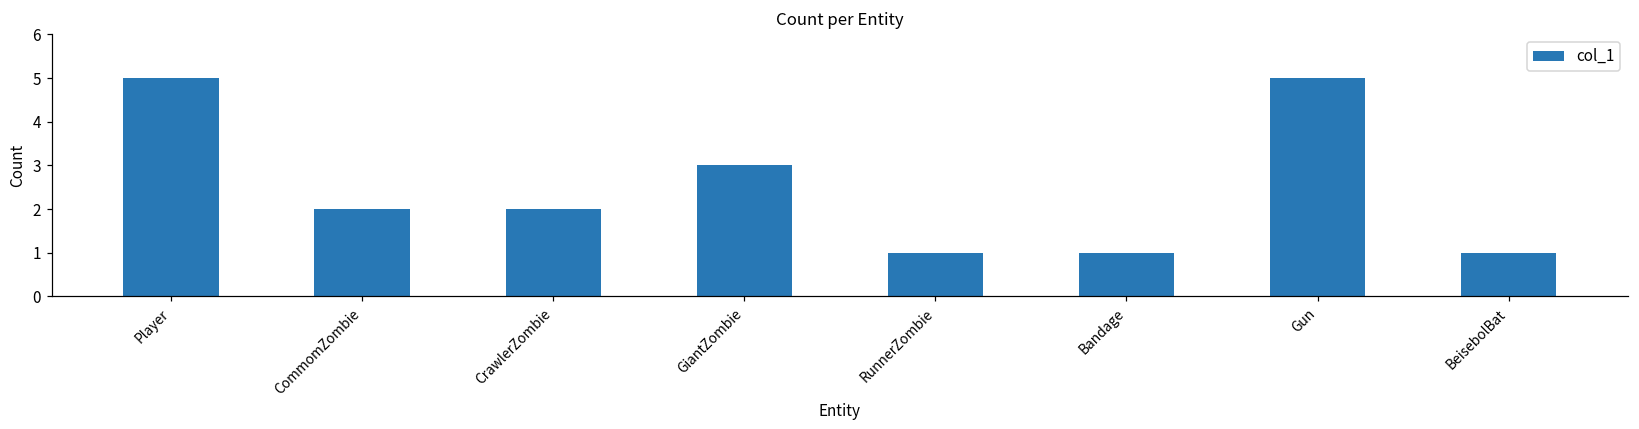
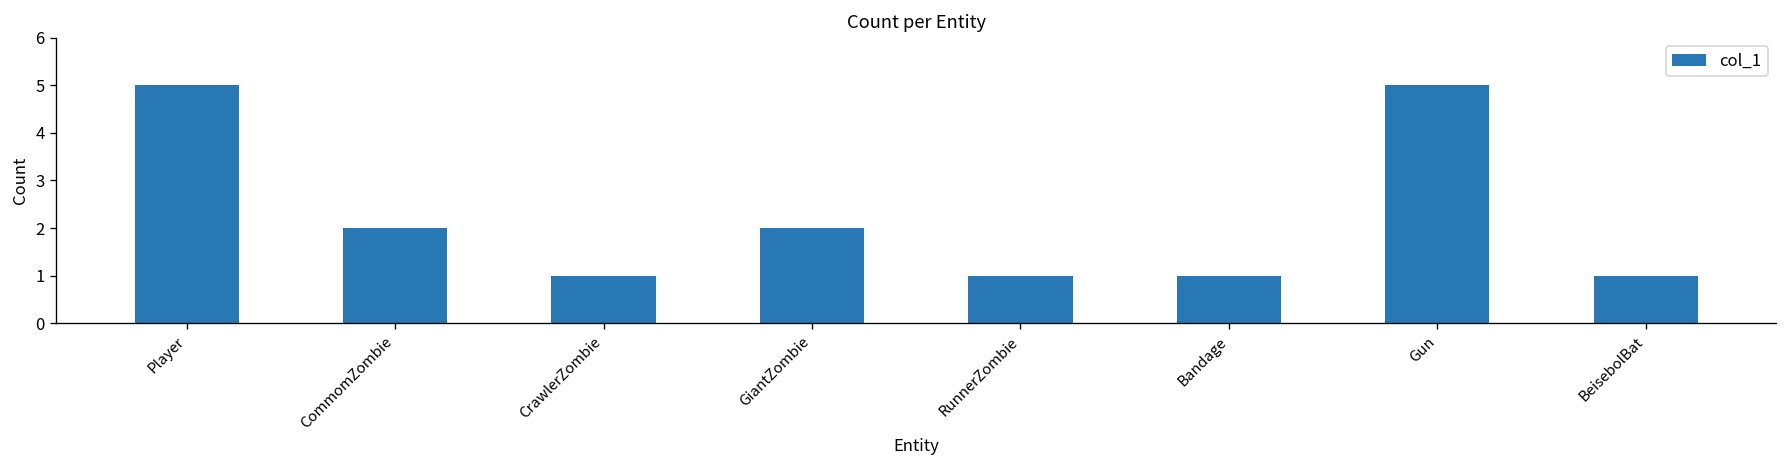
  {
    "Player": 5,
    "CommomZombie": 2,
-   "CrawlerZombie": 2,
-   "GiantZombie": 3,
+   "CrawlerZombie": 1,
+   "GiantZombie": 2,
    "RunnerZombie": 1,
    "Bandage": 1,
    "Gun": 5,
    "BeisebolBat": 1
  }
